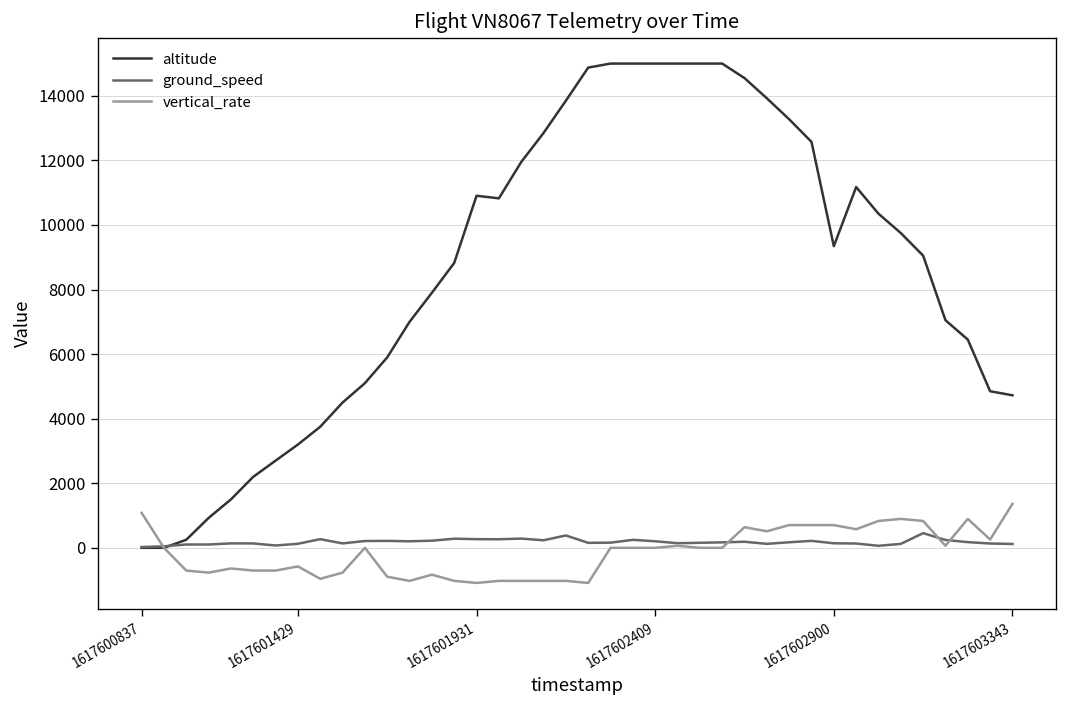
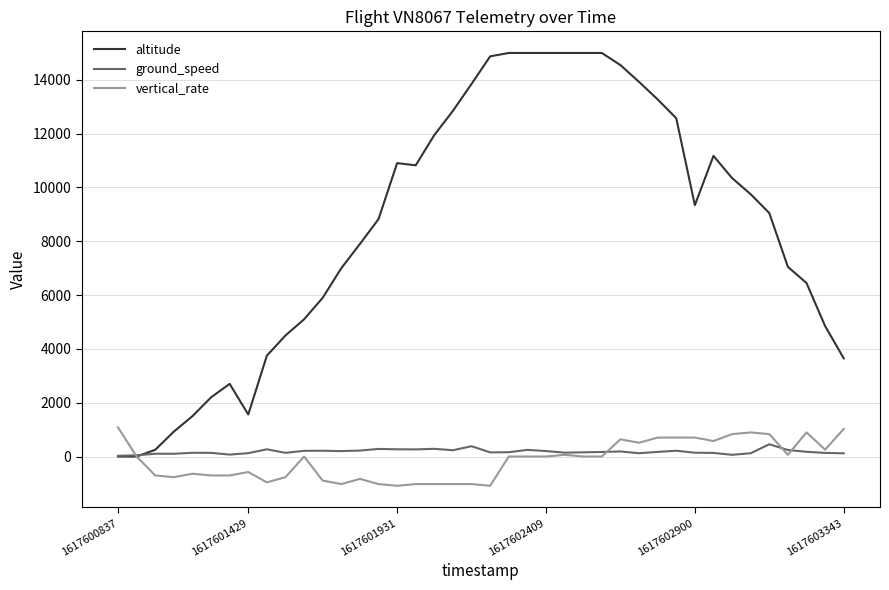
  {
    "altitude": {
-     "1617601429": 3200,
+     "1617601429": 1600,
      "1617601931": 10900,
      "1617602409": 15000,
      "1617602900": 9300,
-     "1617603343": 4700
+     "1617603343": 3700
    },
    "ground_speed": {
      "1617601429": 100,
      "1617601931": 300,
      "1617602409": 200,
      "1617602900": 100,
      "1617603343": 100
    },
    "vertical_rate": {
      "1617600837": 1100,
      "1617601429": -600,
      "1617601931": -1100,
      "1617602409": 0,
      "1617602900": 700,
-     "1617603343": 1400
+     "1617603343": 1000
    }
  }
